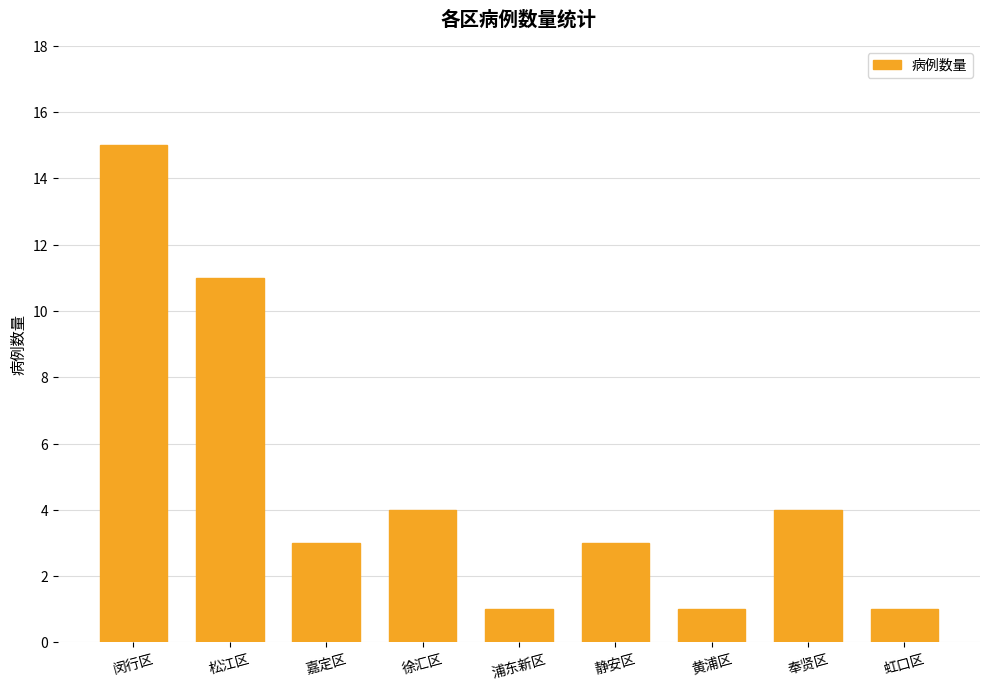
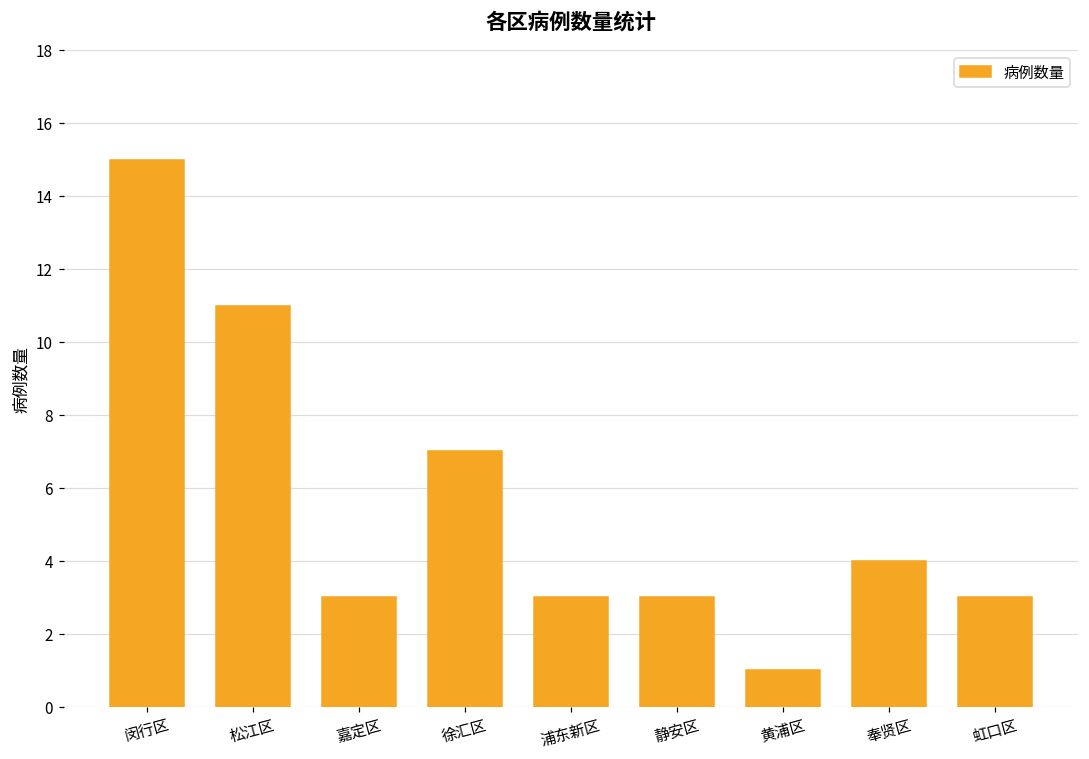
  {
    "闵行区": 15,
    "松江区": 11,
    "嘉定区": 3,
-   "徐汇区": 4,
-   "浦东新区": 1,
+   "徐汇区": 7,
+   "浦东新区": 3,
    "静安区": 3,
    "黄浦区": 1,
    "奉贤区": 4,
-   "虹口区": 1
+   "虹口区": 3
  }
